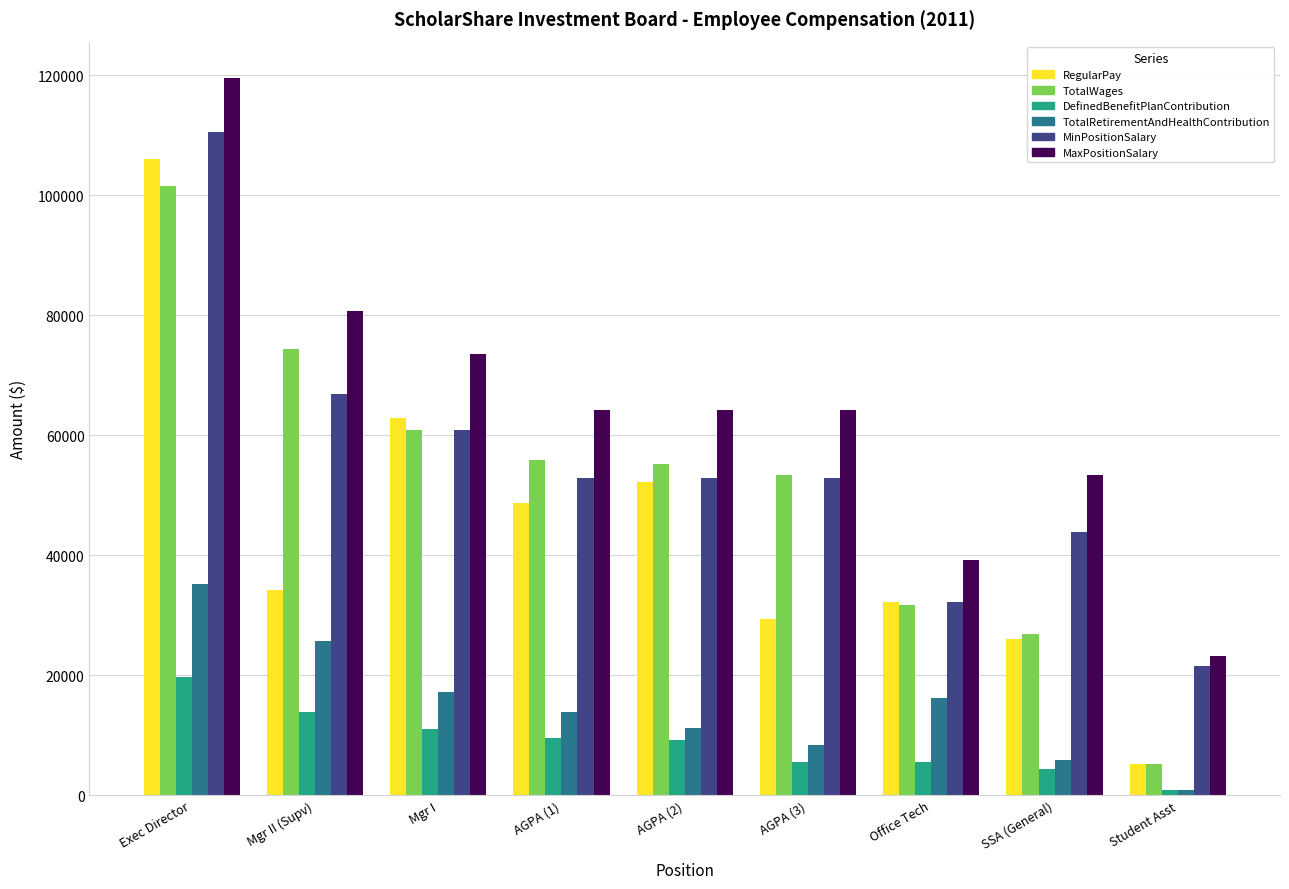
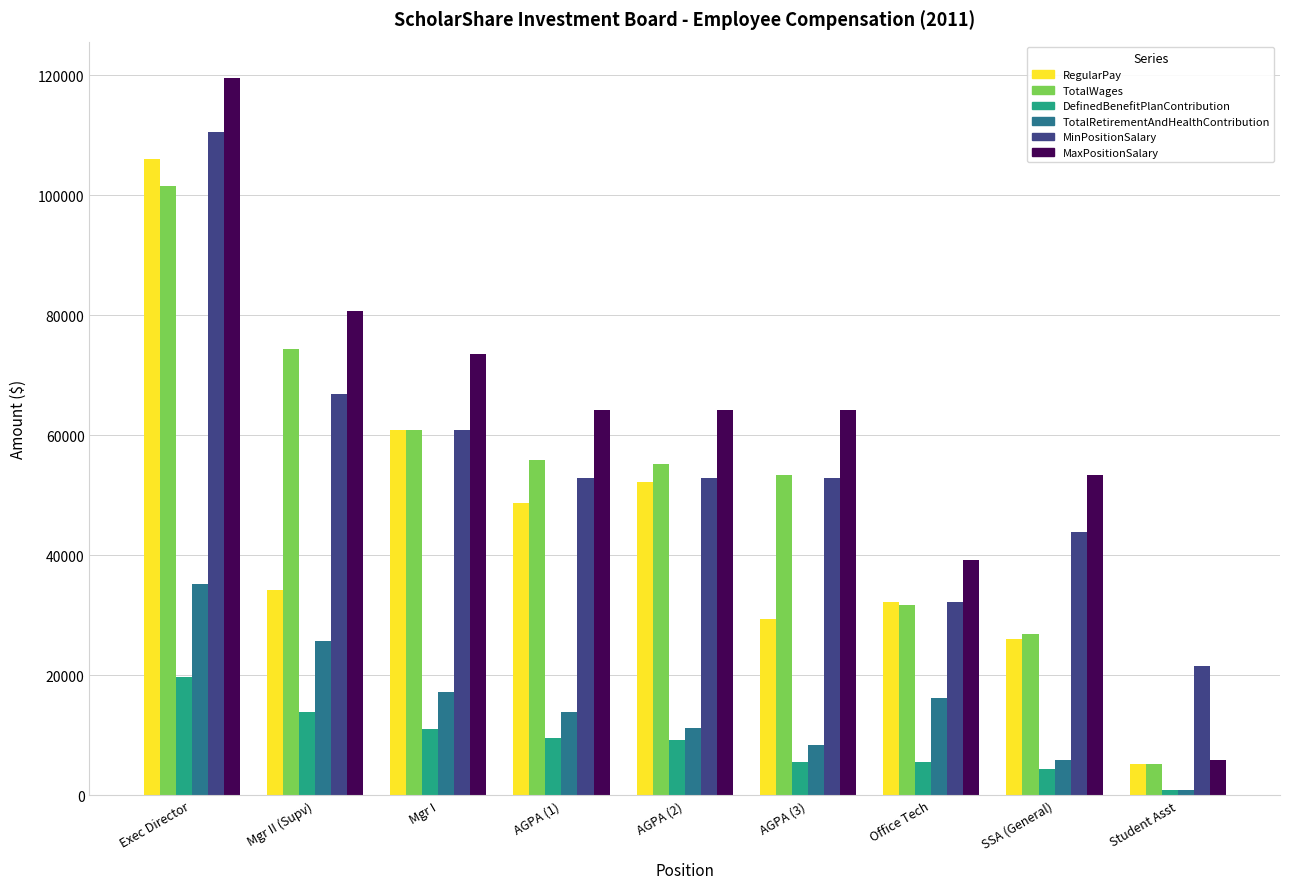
  {
    "RegularPay": {
      "Exec Director": 106000,
      "Mgr II (Supv)": 34000,
-     "Mgr I": 63000,
+     "Mgr I": 61000,
      "AGPA (1)": 49000,
      "AGPA (2)": 52000,
      "AGPA (3)": 29000,
      "Office Tech": 32000,
      "SSA (General)": 26000,
      "Student Asst": 5000
    },
    "TotalWages": {
      "Exec Director": 102000,
      "Mgr II (Supv)": 74000,
      "Mgr I": 61000,
      "AGPA (1)": 56000,
      "AGPA (2)": 55000,
      "AGPA (3)": 53000,
      "Office Tech": 32000,
      "SSA (General)": 27000,
      "Student Asst": 5000
    },
    "MaxPositionSalary": {
      "Exec Director": 120000,
      "Mgr II (Supv)": 81000,
      "Mgr I": 74000,
      "AGPA (1)": 64000,
      "AGPA (2)": 64000,
      "AGPA (3)": 64000,
      "Office Tech": 39000,
      "SSA (General)": 53000,
-     "Student Asst": 23000
+     "Student Asst": 6000
    }
  }
